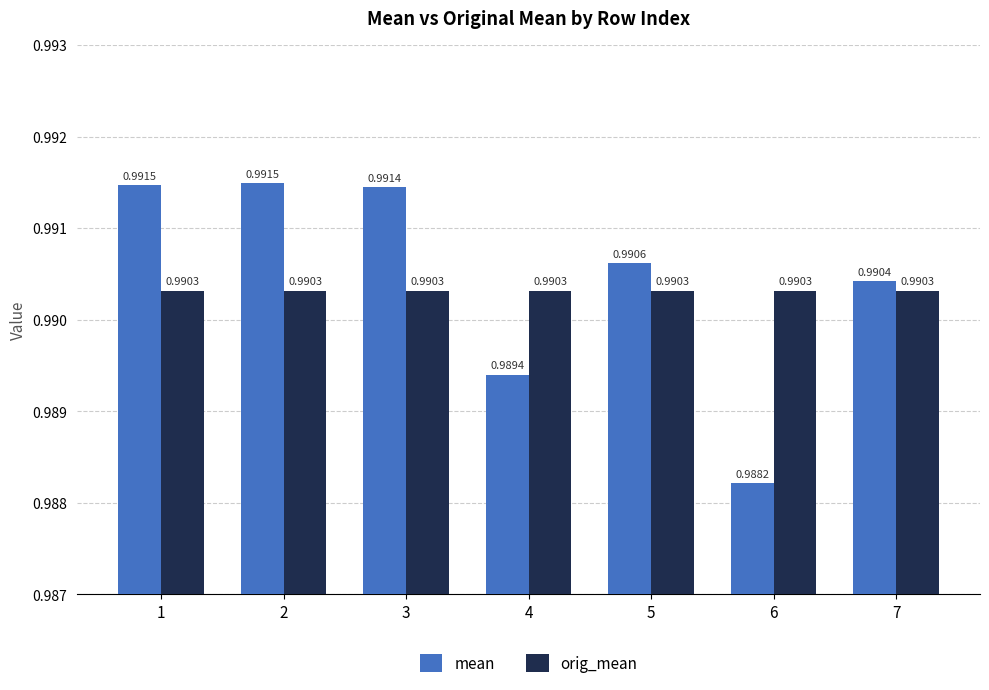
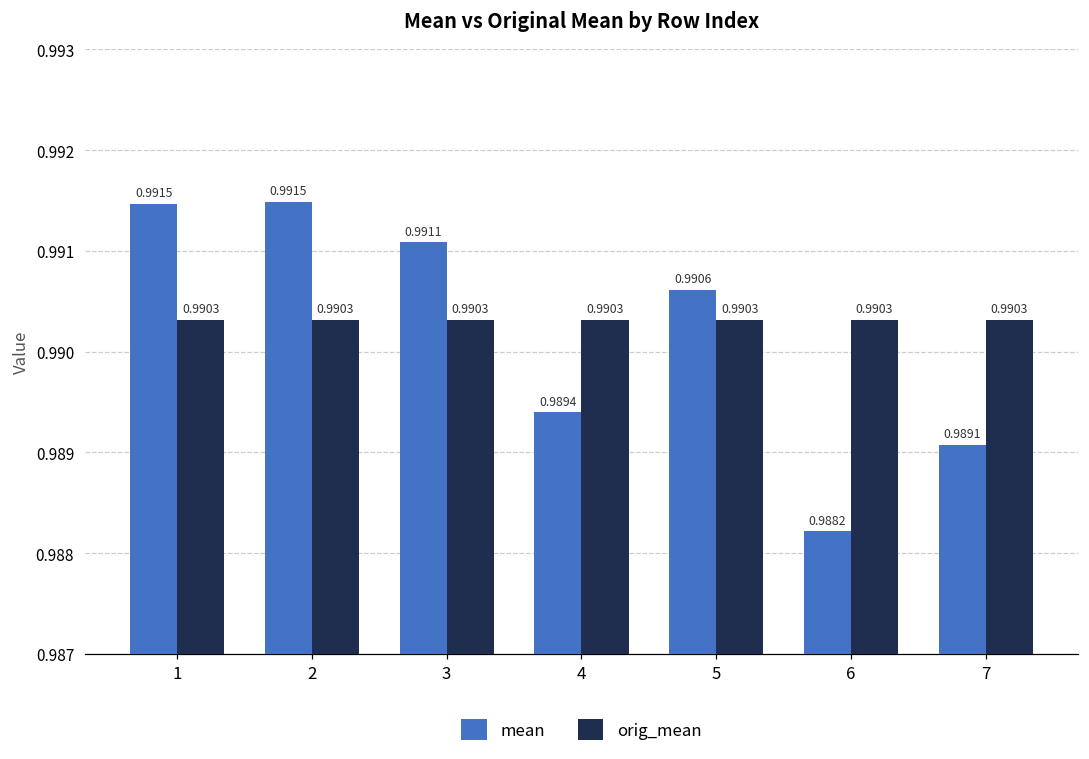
  {
    "mean": {
      "1": 0.9915,
      "2": 0.9915,
-     "3": 0.9914,
+     "3": 0.9911,
      "4": 0.9894,
      "5": 0.9906,
      "6": 0.9882,
-     "7": 0.9904
+     "7": 0.9891
    },
    "orig_mean": {
      "1": 0.9903,
      "2": 0.9903,
      "3": 0.9903,
      "4": 0.9903,
      "5": 0.9903,
      "6": 0.9903,
      "7": 0.9903
    }
  }
